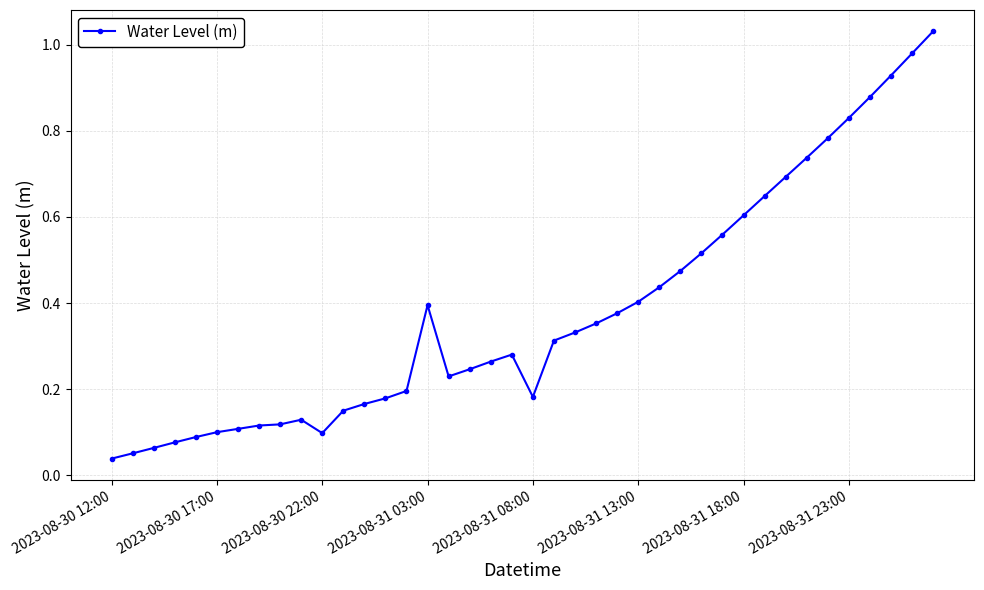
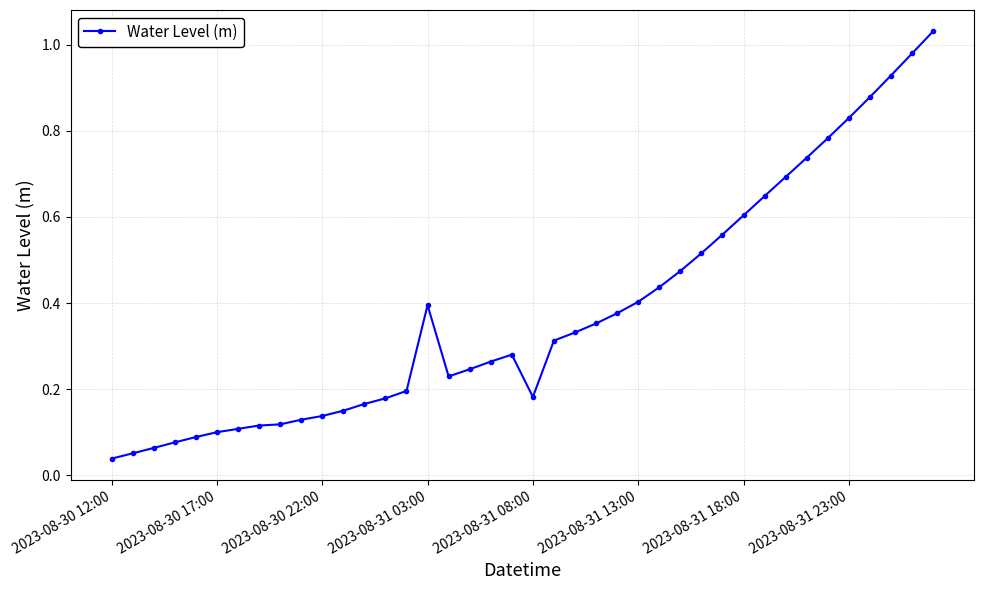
  {
    "2023-08-30 12:00": 0.04,
    "2023-08-30 17:00": 0.10,
-   "2023-08-30 22:00": 0.10,
+   "2023-08-30 22:00": 0.14,
    "2023-08-31 03:00": 0.40,
    "2023-08-31 08:00": 0.18,
    "2023-08-31 13:00": 0.40,
    "2023-08-31 18:00": 0.60,
    "2023-08-31 23:00": 0.83
  }
